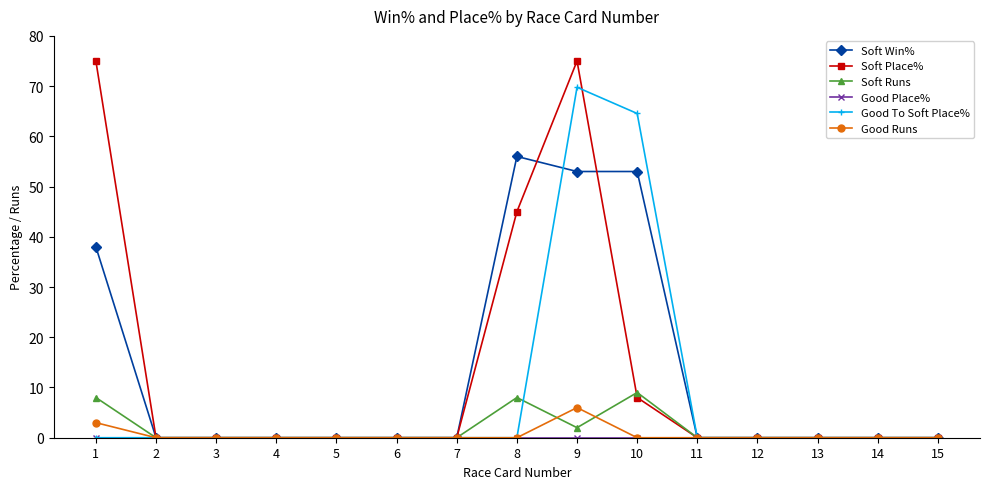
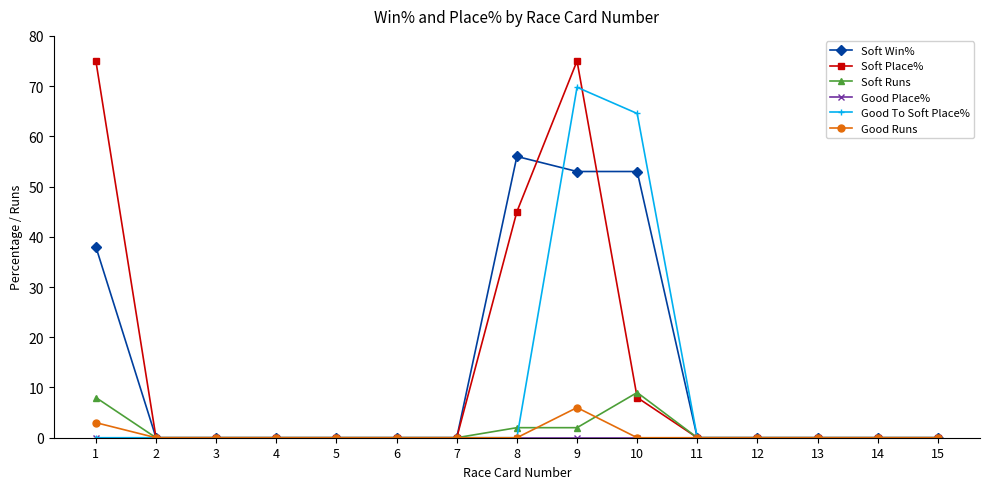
  {
    "Soft Win%": {
      "1": 38,
      "8": 56,
      "9": 53,
      "10": 53
    },
    "Soft Place%": {
      "1": 75,
      "8": 45,
      "9": 75,
      "10": 8
    },
    "Soft Runs": {
      "1": 8,
-     "8": 8,
+     "8": 2,
      "9": 2,
      "10": 9
    },
    "Good Place%": {
      "9": 0
    },
    "Good To Soft Place%": {
      "9": 70,
      "10": 65
    },
    "Good Runs": {
      "1": 3,
      "9": 6
    }
  }
